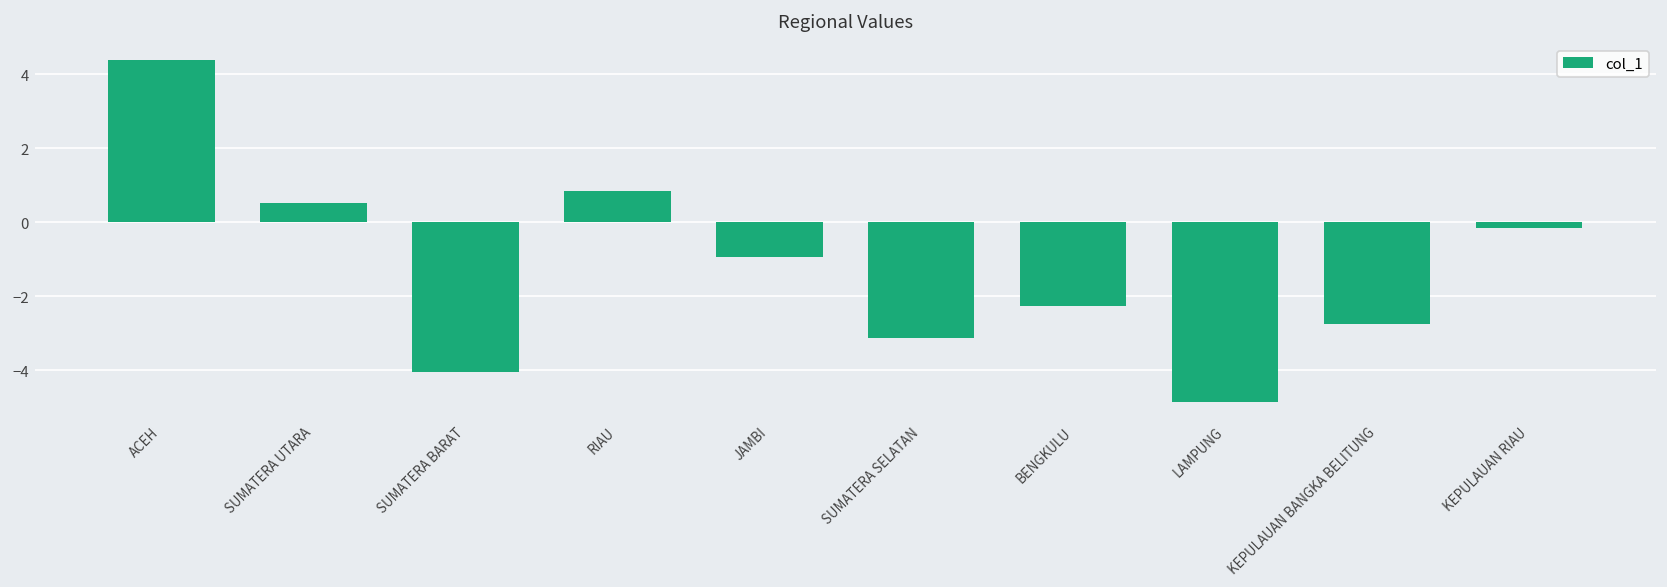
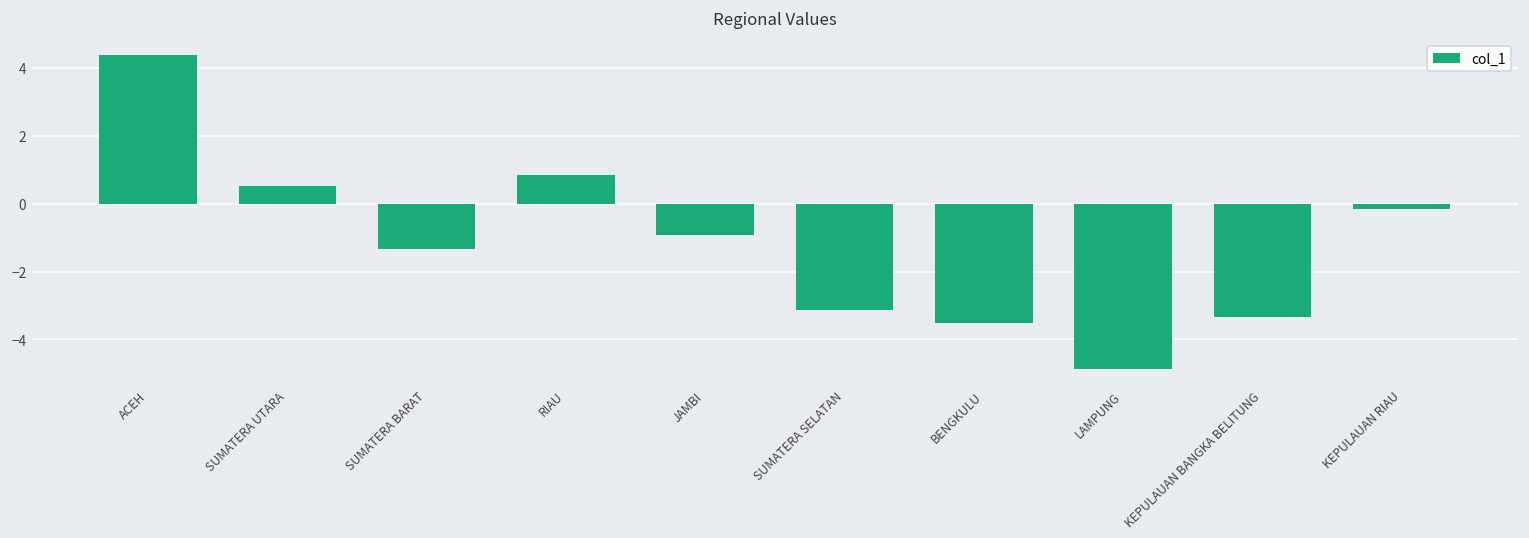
  {
    "ACEH": 4.4,
    "SUMATERA UTARA": 0.5,
-   "SUMATERA BARAT": -4.0,
+   "SUMATERA BARAT": -1.3,
    "RIAU": 0.8,
    "JAMBI": -0.9,
    "SUMATERA SELATAN": -3.1,
-   "BENGKULU": -2.3,
+   "BENGKULU": -3.5,
    "LAMPUNG": -4.9,
-   "KEPULAUAN BANGKA BELITUNG": -2.8,
+   "KEPULAUAN BANGKA BELITUNG": -3.3,
    "KEPULAUAN RIAU": -0.2
  }
